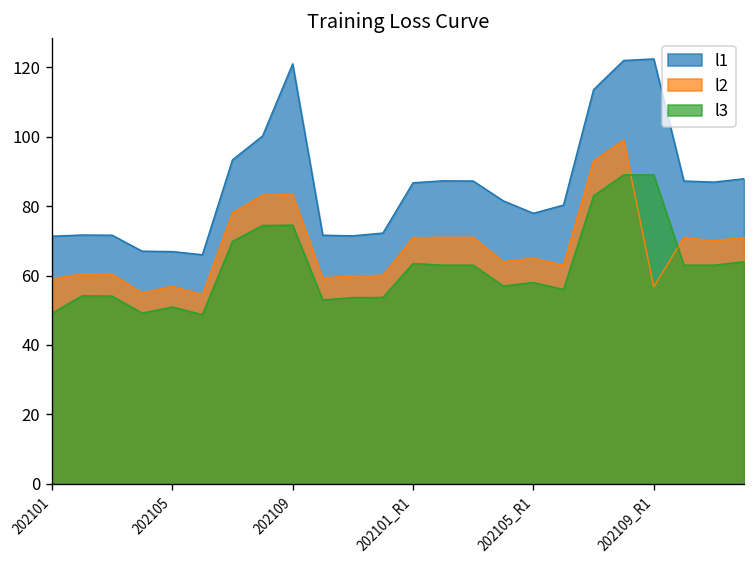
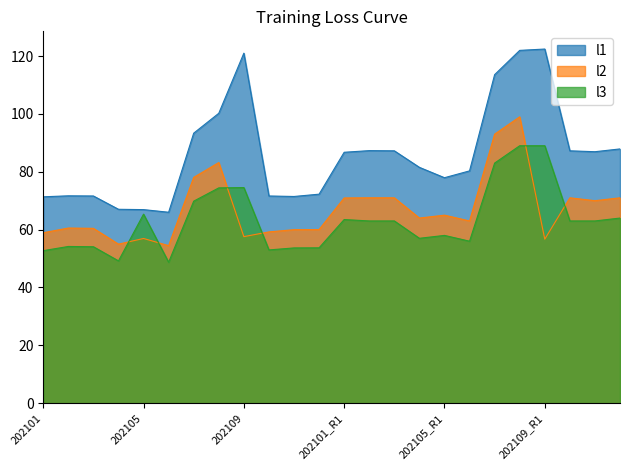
  {
    "l1": {
      "202101": 71,
      "202105": 67,
      "202109": 121,
      "202101_R1": 87,
      "202105_R1": 78,
      "202109_R1": 122
    },
    "l2": {
      "202101": 59,
      "202105": 57,
-     "202109": 83,
+     "202109": 58,
      "202101_R1": 71,
      "202105_R1": 65,
      "202109_R1": 57
    },
    "l3": {
-     "202101": 49,
-     "202105": 51,
+     "202101": 53,
+     "202105": 65,
      "202109": 75,
      "202101_R1": 63,
      "202105_R1": 58,
      "202109_R1": 89
    }
  }
